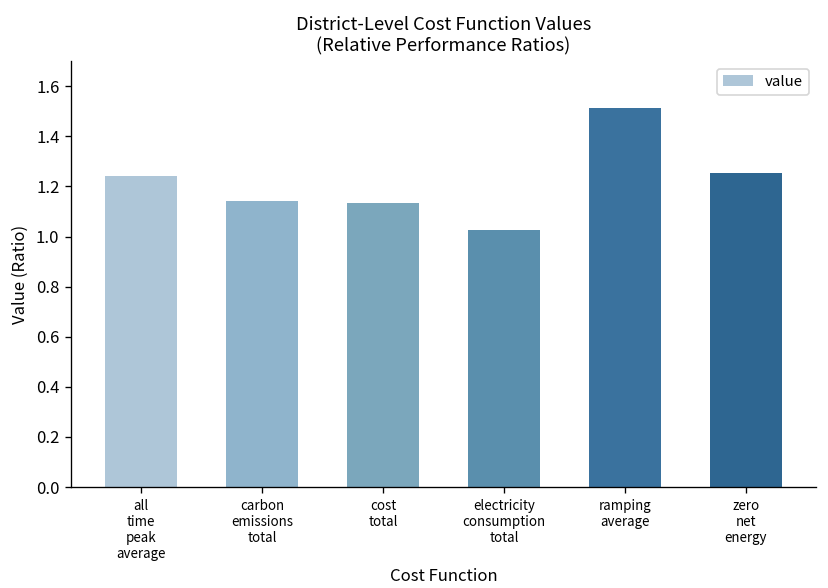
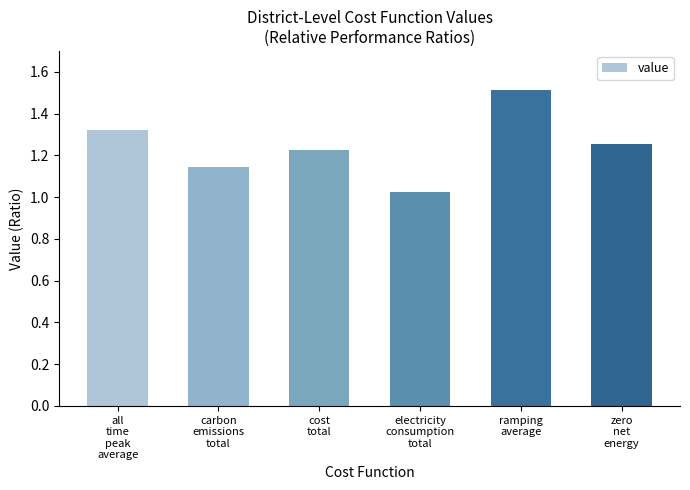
  {
-   "all time peak average": 1.24,
+   "all time peak average": 1.32,
    "carbon emissions total": 1.14,
-   "cost total": 1.13,
+   "cost total": 1.23,
    "electricity consumption total": 1.03,
    "ramping average": 1.51,
    "zero net energy": 1.25
  }
